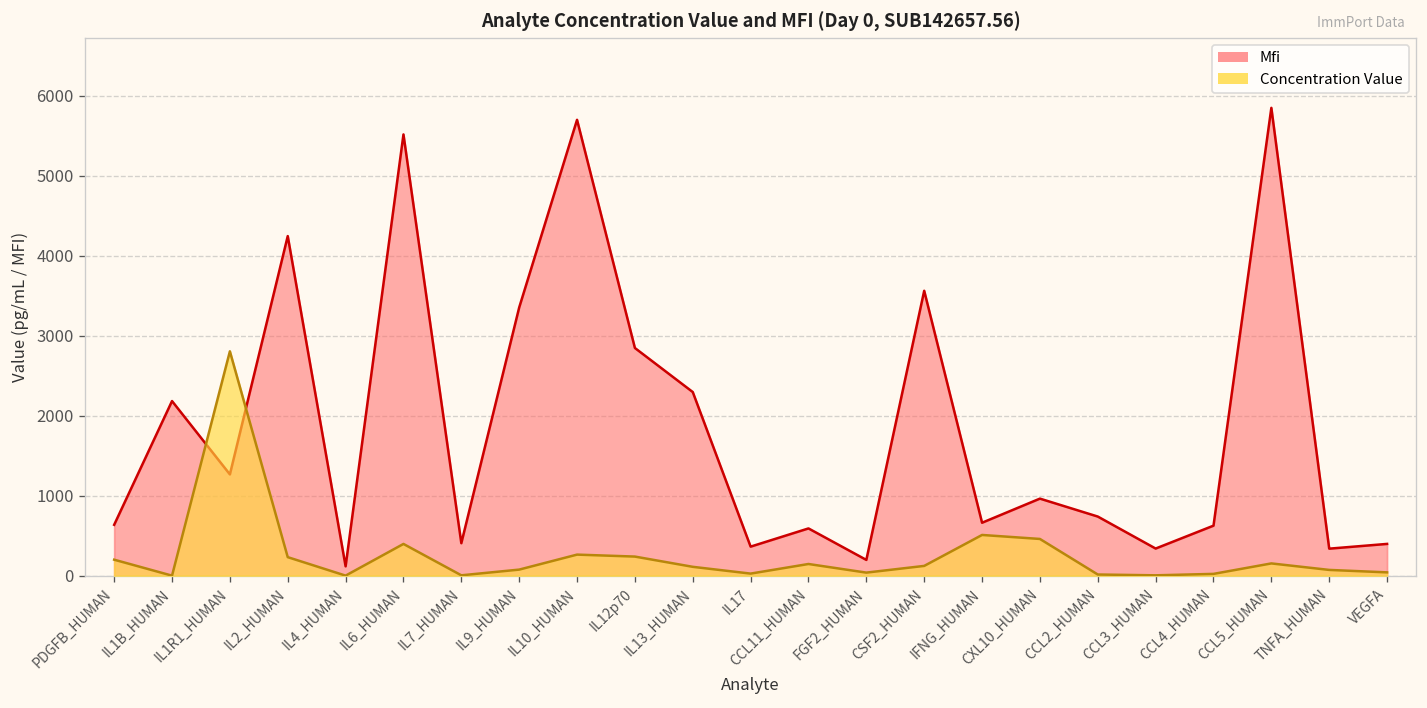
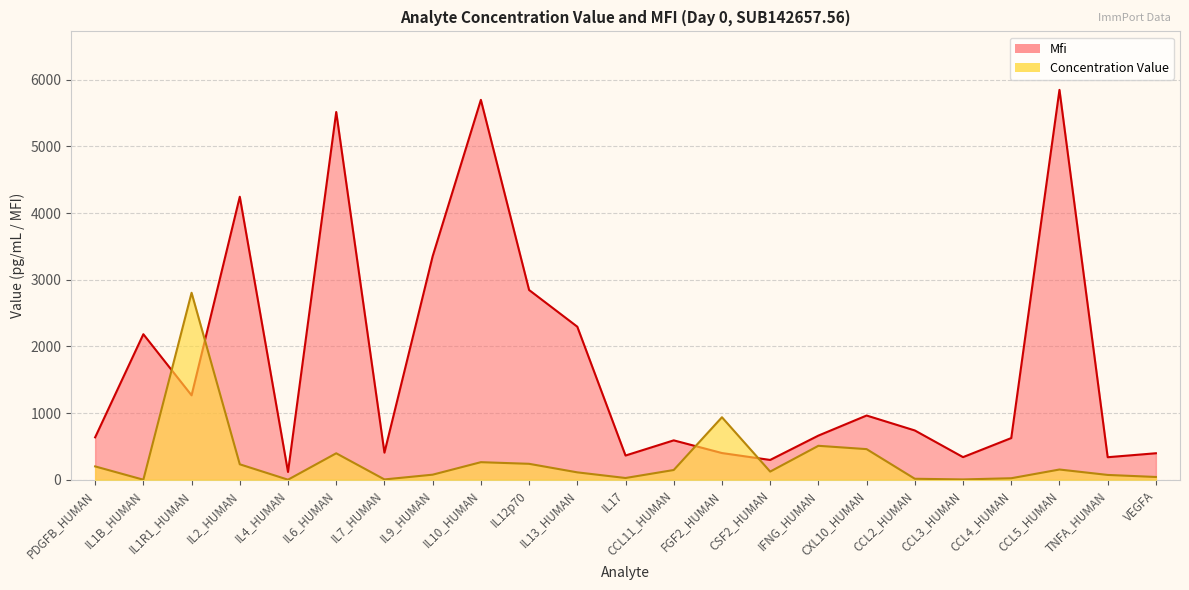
  {
    "Mfi": {
      "PDGFB_HUMAN": 600,
      "IL1B_HUMAN": 2200,
      "IL1R1_HUMAN": 1300,
      "IL2_HUMAN": 4200,
      "IL4_HUMAN": 100,
      "IL6_HUMAN": 5500,
      "IL7_HUMAN": 400,
      "IL9_HUMAN": 3400,
      "IL10_HUMAN": 5700,
      "IL12p70": 2800,
      "IL13_HUMAN": 2300,
      "IL17": 400,
      "CCL11_HUMAN": 600,
-     "FGF2_HUMAN": 200,
-     "CSF2_HUMAN": 3600,
+     "FGF2_HUMAN": 400,
+     "CSF2_HUMAN": 300,
      "IFNG_HUMAN": 700,
      "CXL10_HUMAN": 1000,
      "CCL2_HUMAN": 700,
      "CCL3_HUMAN": 300,
      "CCL4_HUMAN": 600,
      "CCL5_HUMAN": 5800,
      "TNFA_HUMAN": 300,
      "VEGFA": 400
    },
    "Concentration Value": {
      "PDGFB_HUMAN": 200,
      "IL1B_HUMAN": 0,
      "IL1R1_HUMAN": 2800,
      "IL2_HUMAN": 200,
      "IL4_HUMAN": 0,
      "IL6_HUMAN": 400,
      "IL7_HUMAN": 0,
      "IL9_HUMAN": 100,
      "IL10_HUMAN": 300,
      "IL12p70": 200,
      "IL13_HUMAN": 100,
      "IL17": 0,
      "CCL11_HUMAN": 100,
-     "FGF2_HUMAN": 0,
+     "FGF2_HUMAN": 900,
      "CSF2_HUMAN": 100,
      "IFNG_HUMAN": 500,
      "CXL10_HUMAN": 500,
      "CCL2_HUMAN": 0,
      "CCL3_HUMAN": 0,
      "CCL4_HUMAN": 0,
      "CCL5_HUMAN": 200,
      "TNFA_HUMAN": 100,
      "VEGFA": 0
    }
  }
